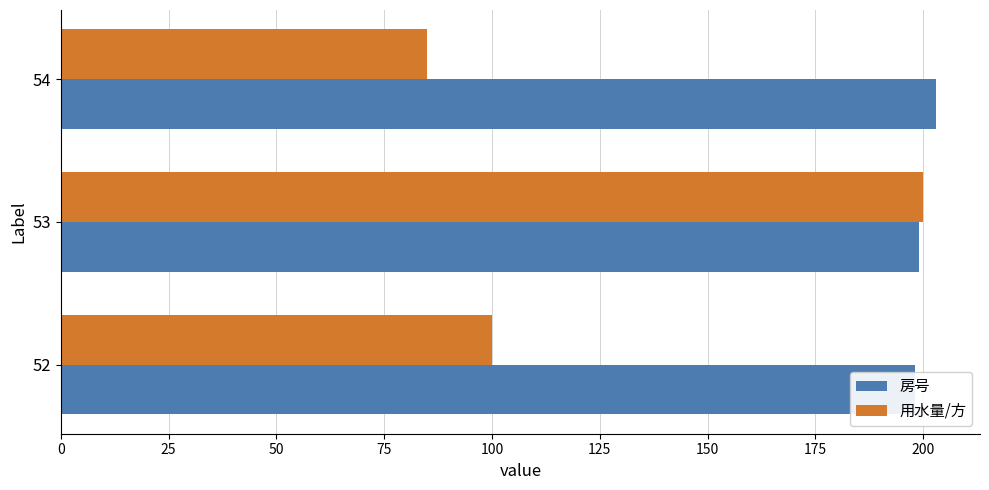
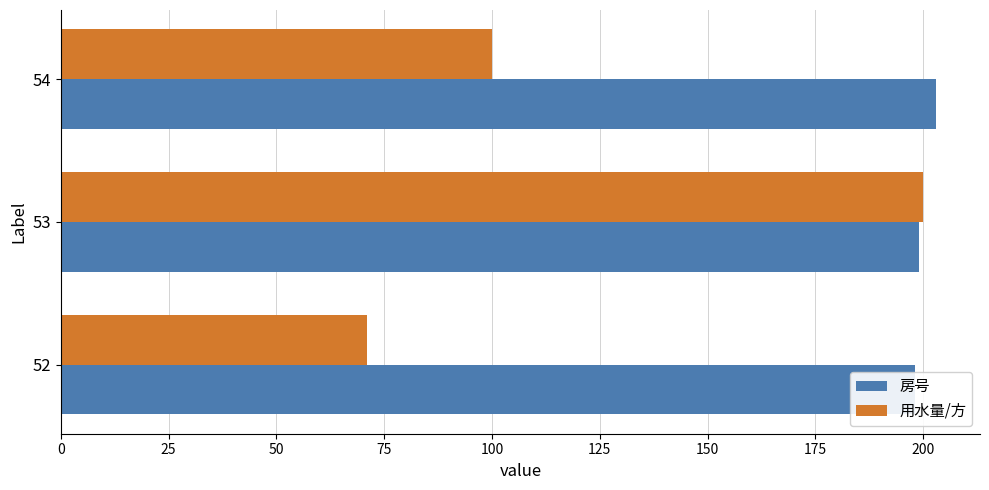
  {
    "房号": {
      "54": 203,
      "53": 199
    },
    "用水量/方": {
-     "54": 85,
+     "54": 100,
      "53": 200,
-     "52": 100
+     "52": 71
    }
  }
